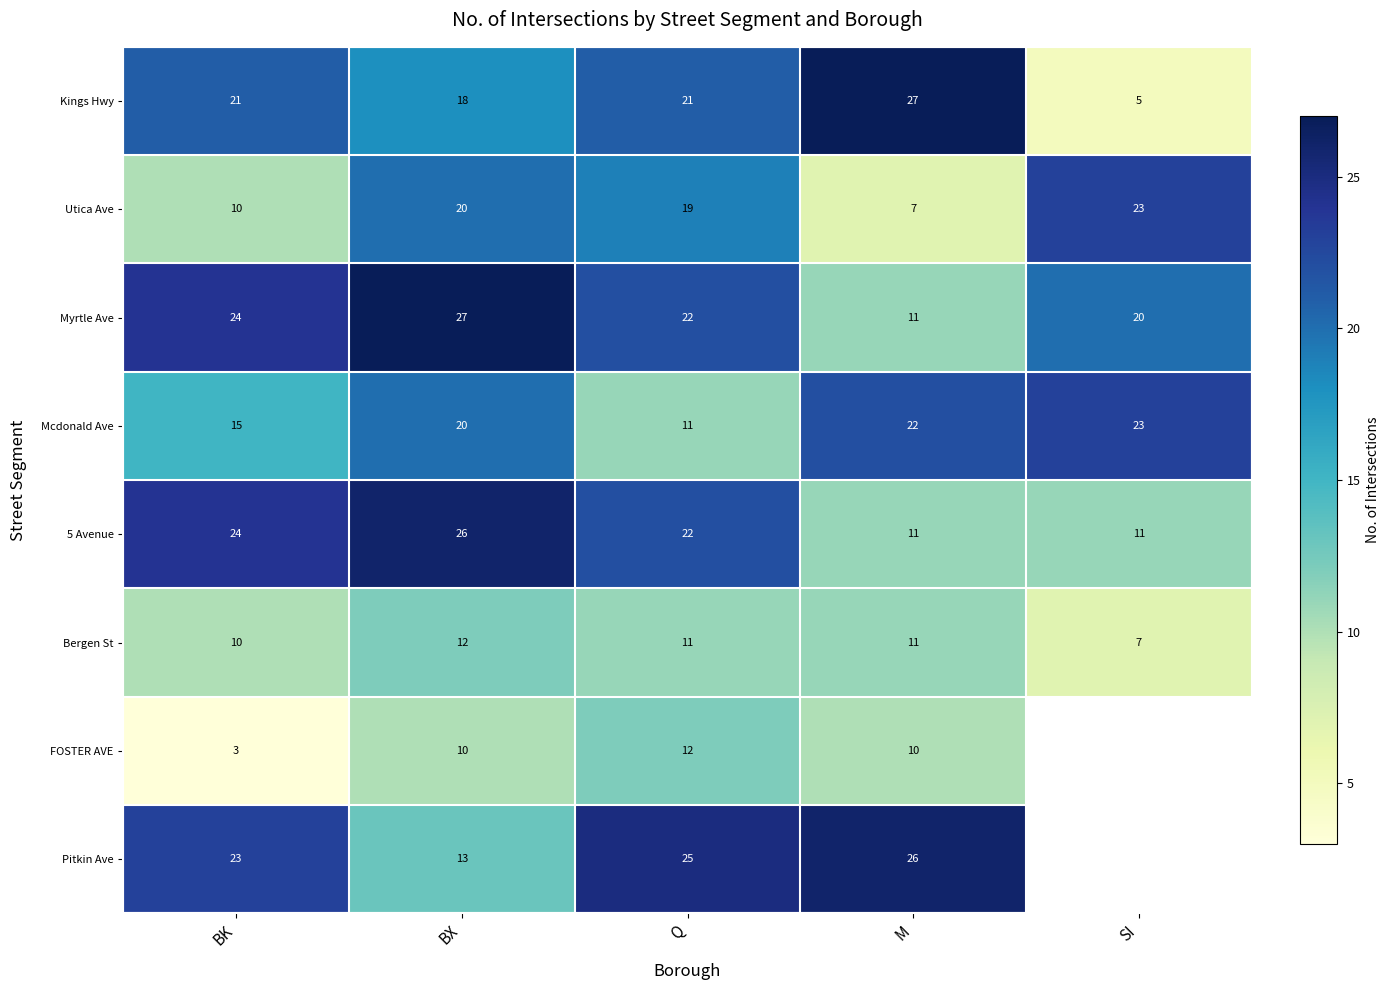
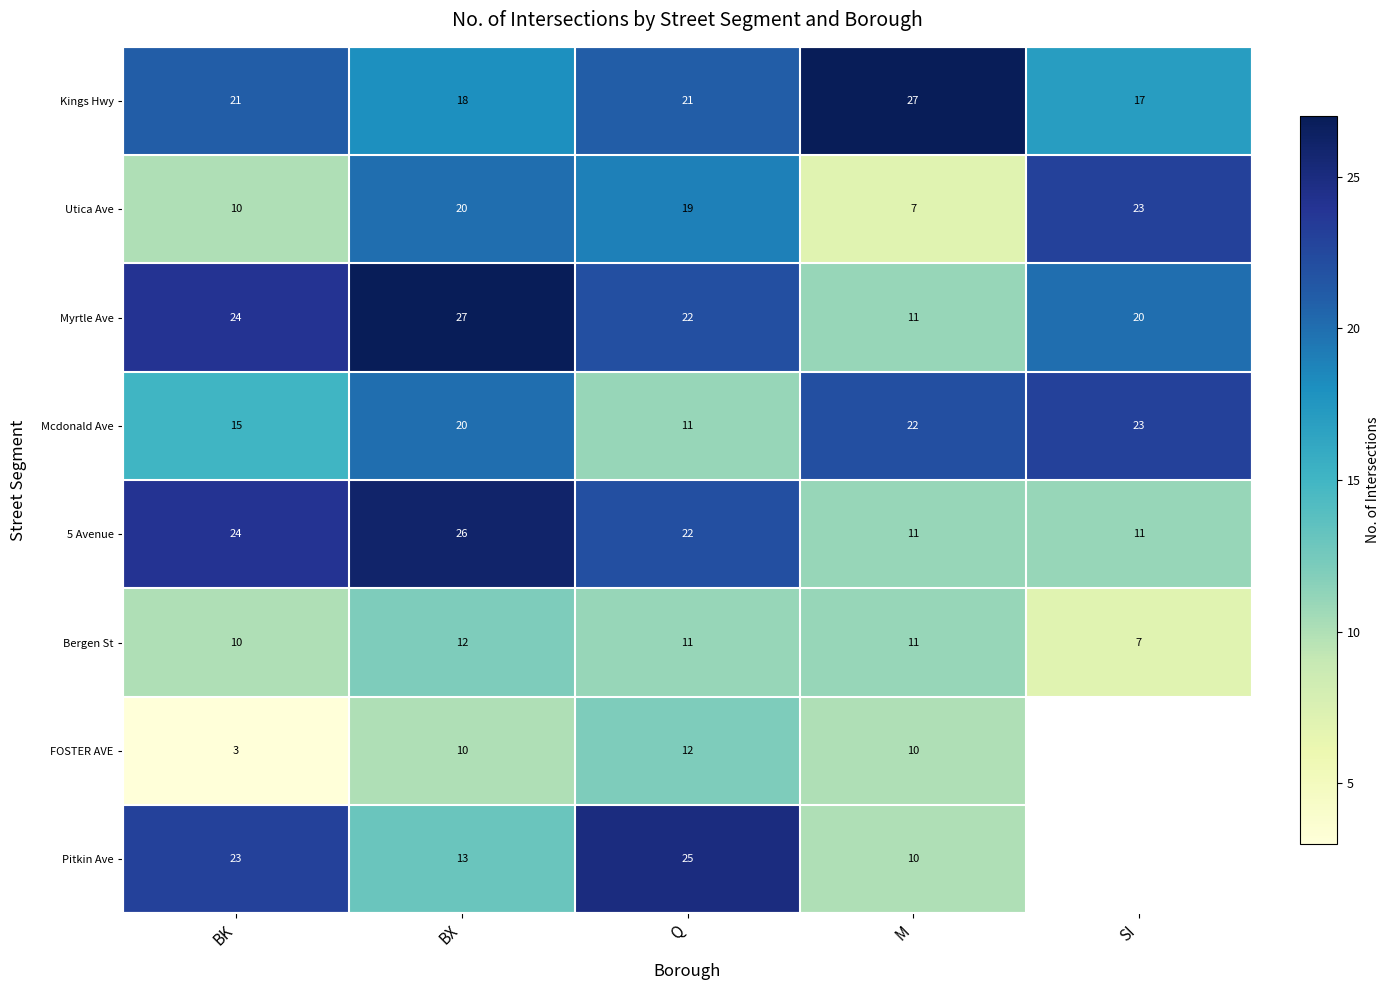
  {
    "Kings Hwy": {
      "BK": 21,
      "BX": 18,
      "Q": 21,
      "M": 27,
-     "SI": 5
+     "SI": 17
    },
    "Utica Ave": {
      "BK": 10,
      "BX": 20,
      "Q": 19,
      "M": 7,
      "SI": 23
    },
    "Myrtle Ave": {
      "BK": 24,
      "BX": 27,
      "Q": 22,
      "M": 11,
      "SI": 20
    },
    "Mcdonald Ave": {
      "BK": 15,
      "BX": 20,
      "Q": 11,
      "M": 22,
      "SI": 23
    },
    "5 Avenue": {
      "BK": 24,
      "BX": 26,
      "Q": 22,
      "M": 11,
      "SI": 11
    },
    "Bergen St": {
      "BK": 10,
      "BX": 12,
      "Q": 11,
      "M": 11,
      "SI": 7
    },
    "FOSTER AVE": {
      "BK": 3,
      "BX": 10,
      "Q": 12,
      "M": 10
    },
    "Pitkin Ave": {
      "BK": 23,
      "BX": 13,
      "Q": 25,
-     "M": 26
+     "M": 10
    }
  }
